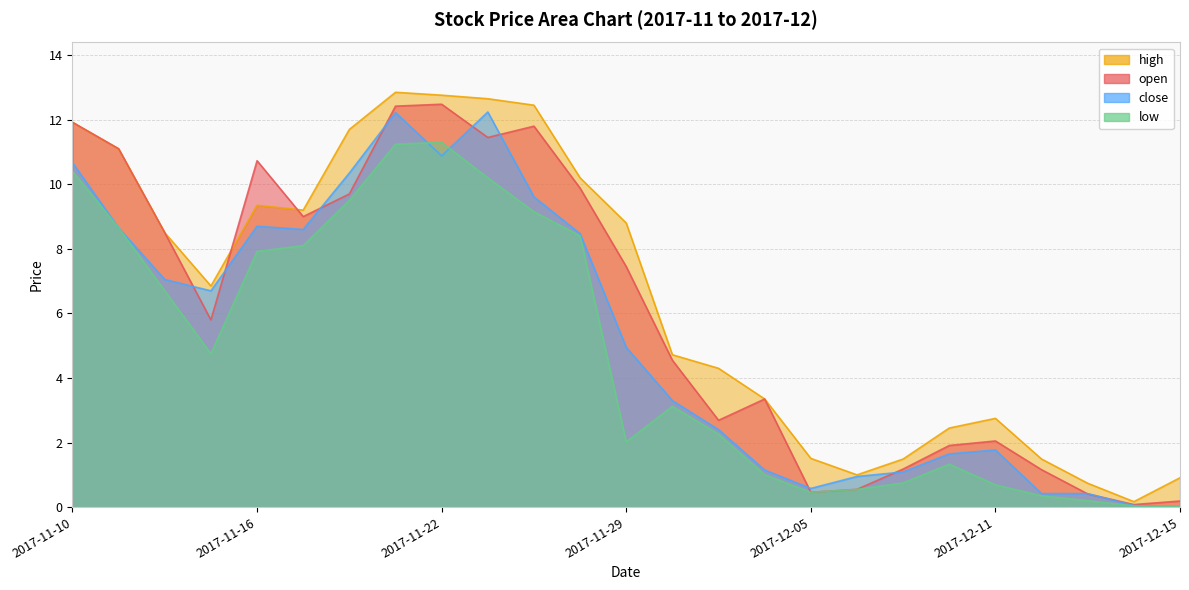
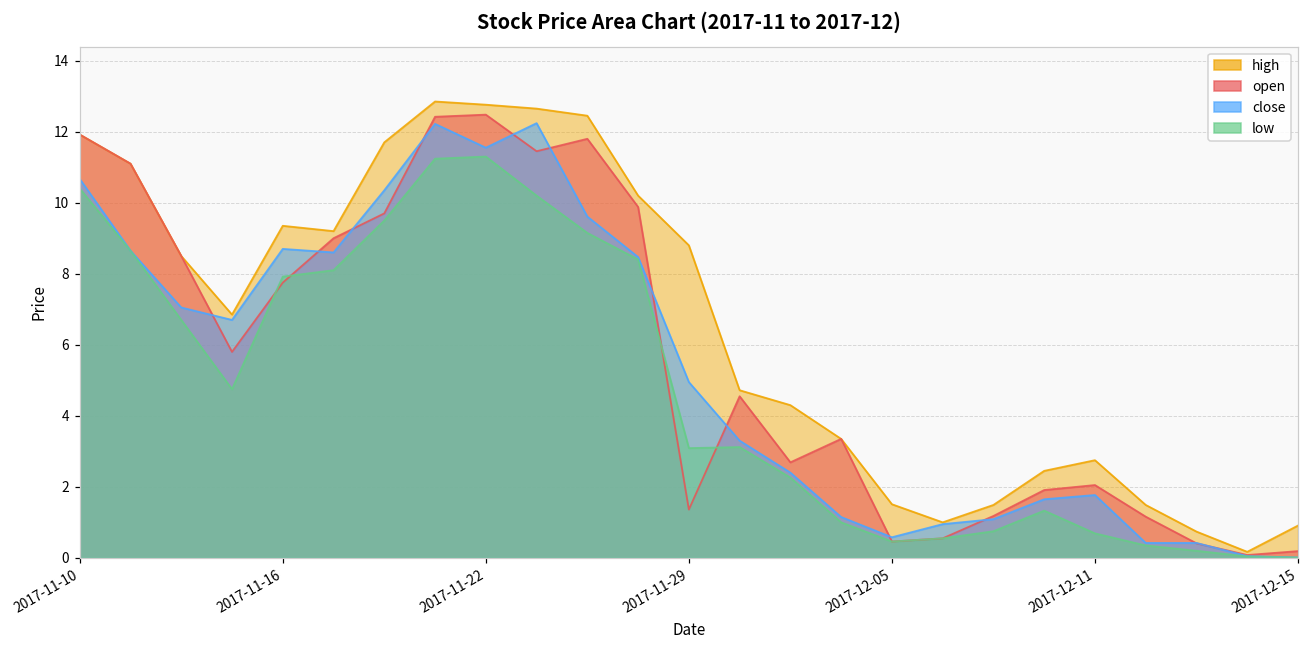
  {
    "high": {
      "2017-11-16": 9.4,
      "2017-11-22": 12.8,
      "2017-11-29": 8.8,
      "2017-12-05": 1.5,
      "2017-12-11": 2.8,
      "2017-12-15": 0.9
    },
    "open": {
-     "2017-11-16": 10.7,
+     "2017-11-16": 7.8,
      "2017-11-22": 12.5,
-     "2017-11-29": 7.5,
+     "2017-11-29": 1.4,
      "2017-12-11": 2.1,
      "2017-12-15": 0.2
    },
    "close": {
      "2017-11-10": 10.7,
      "2017-11-16": 8.7,
-     "2017-11-22": 10.9,
+     "2017-11-22": 11.6,
      "2017-11-29": 5.0,
      "2017-12-05": 0.6,
      "2017-12-11": 1.8
    },
    "low": {
      "2017-11-10": 10.4,
      "2017-11-16": 7.9,
      "2017-11-22": 11.3,
-     "2017-11-29": 2.0,
+     "2017-11-29": 3.1,
      "2017-12-11": 0.7
    }
  }
